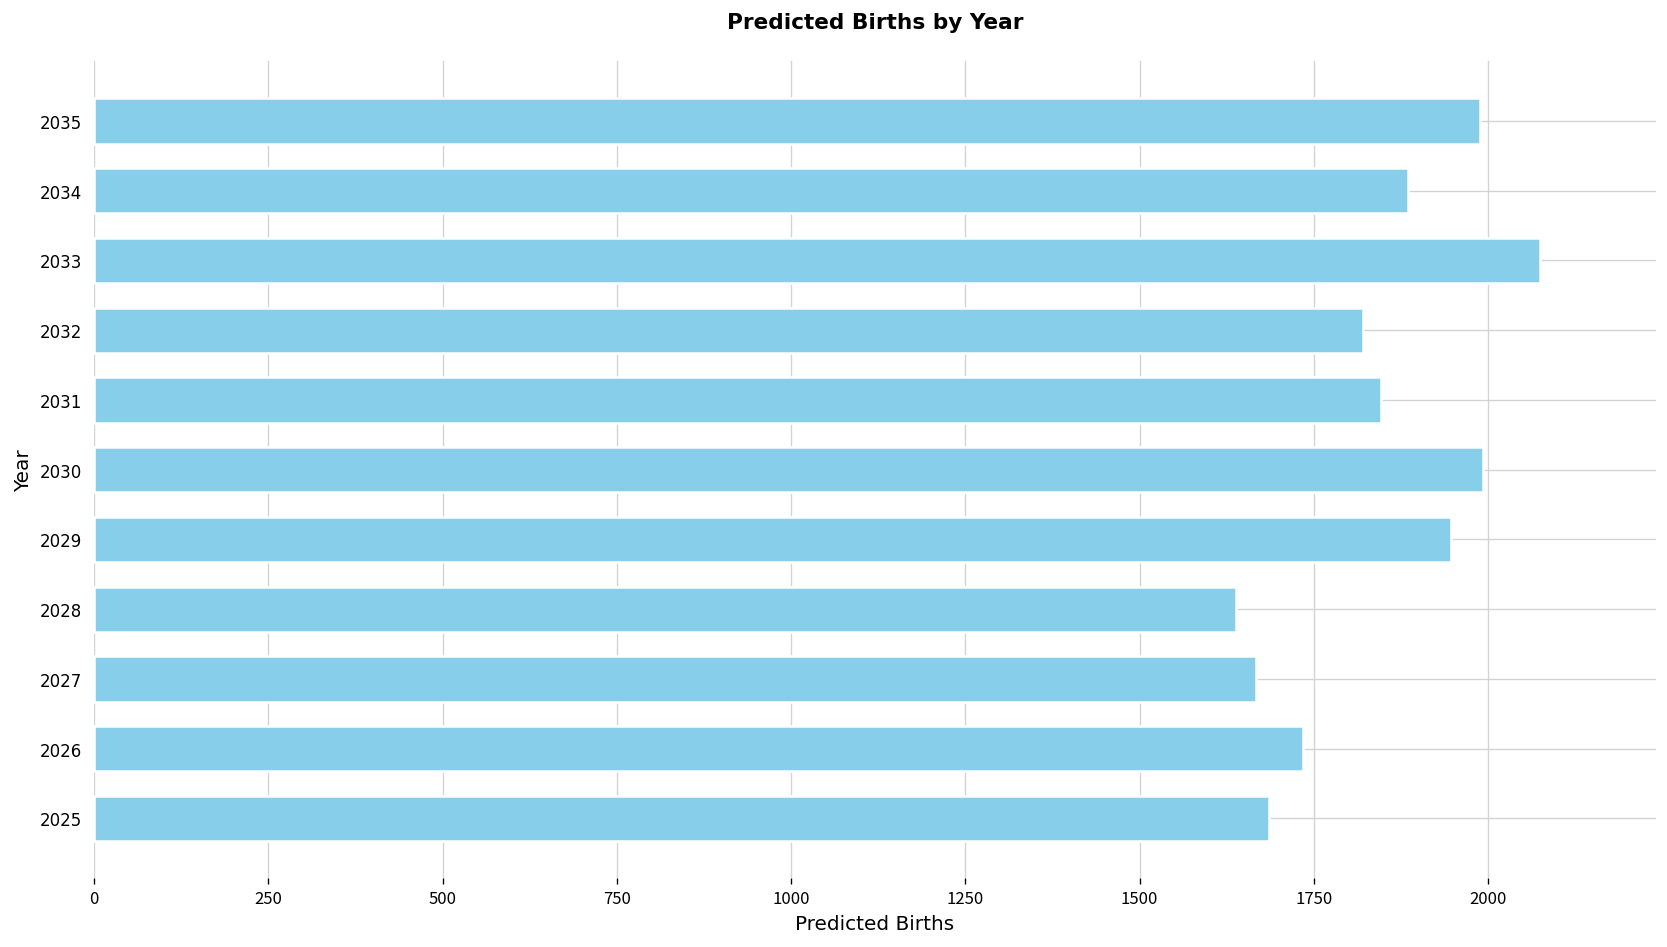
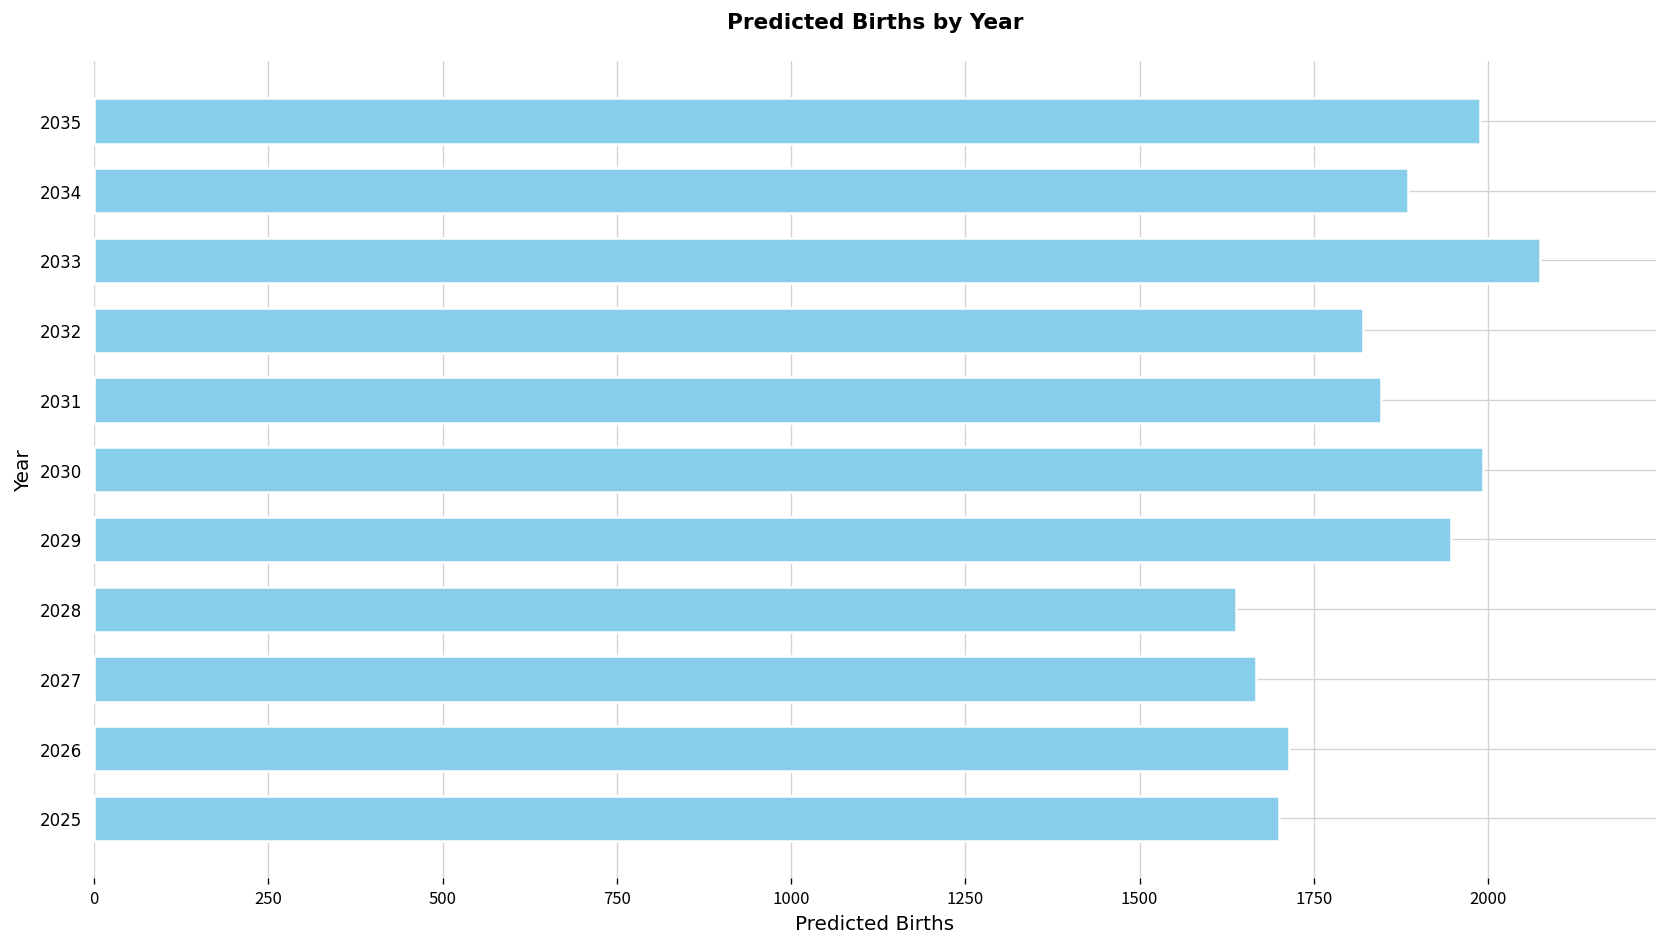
  {
    "2035": 1990,
    "2034": 1880,
    "2033": 2070,
    "2032": 1820,
    "2031": 1850,
    "2030": 1990,
    "2029": 1950,
    "2028": 1640,
    "2027": 1670,
-   "2026": 1730,
-   "2025": 1690
+   "2026": 1710,
+   "2025": 1700
  }
